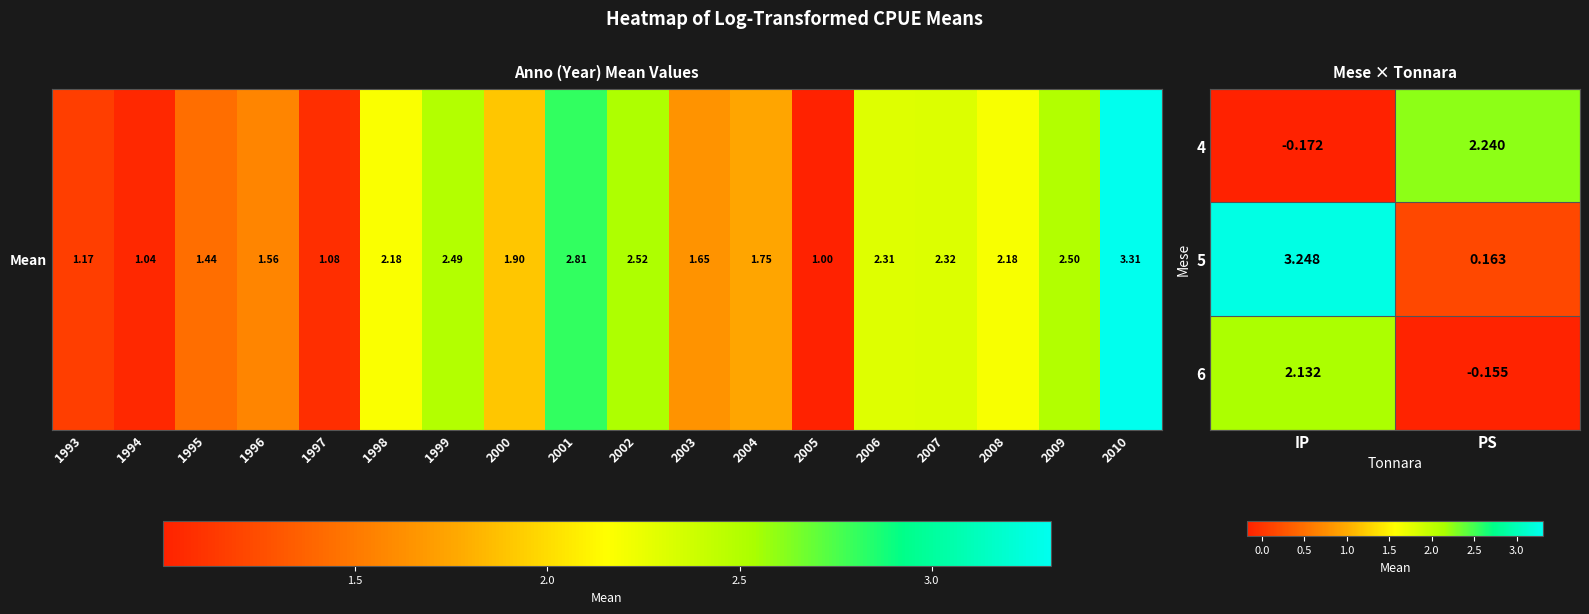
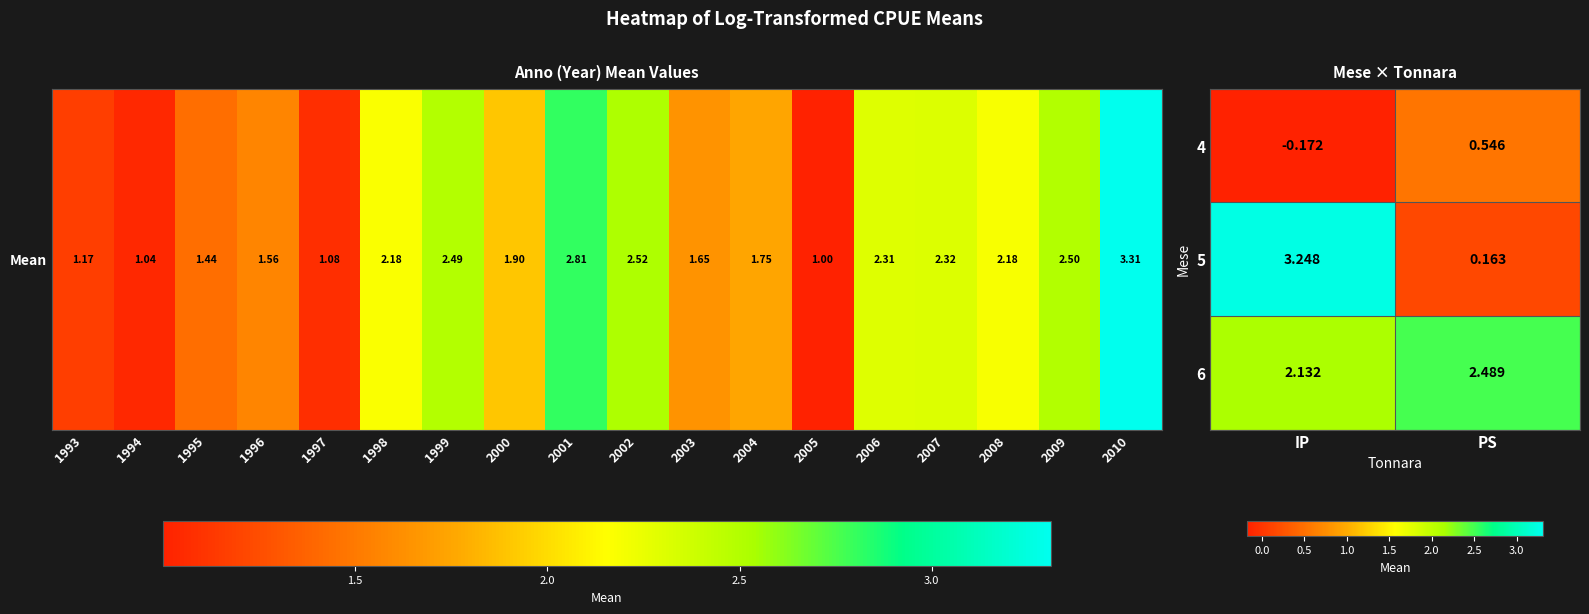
  {
    "4": {
      "IP": -0.172,
-     "PS": 2.240
+     "PS": 0.546
    },
    "5": {
      "IP": 3.248,
      "PS": 0.163
    },
    "6": {
      "IP": 2.132,
-     "PS": -0.155
+     "PS": 2.489
    }
  }
